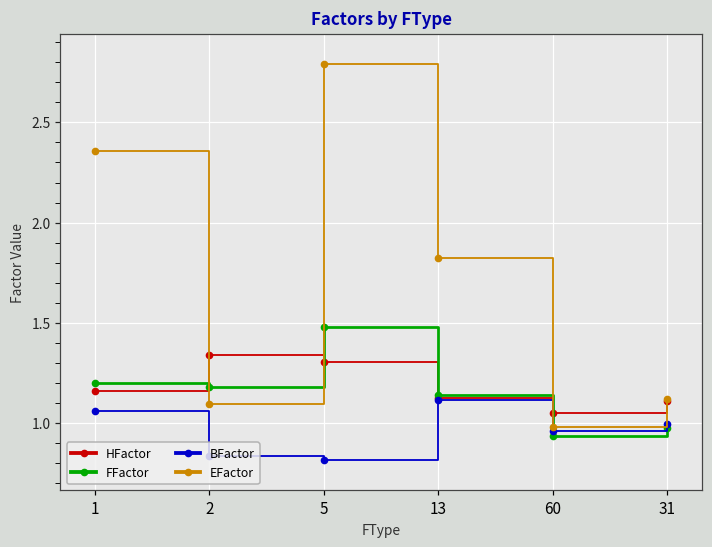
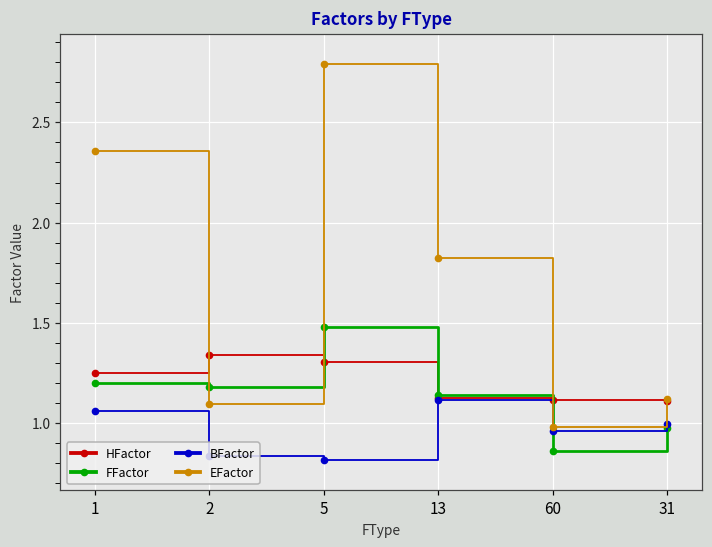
  {
    "HFactor": {
-     "1": 1.16,
+     "1": 1.25,
      "2": 1.34,
      "5": 1.30,
-     "60": 1.05
+     "60": 1.12
    },
    "FFactor": {
      "1": 1.20,
      "2": 1.18,
      "5": 1.48,
      "13": 1.14,
-     "60": 0.94,
+     "60": 0.86,
      "31": 0.98
    },
    "BFactor": {
      "1": 1.06,
      "5": 0.82,
      "60": 0.96,
      "31": 1.00
    },
    "EFactor": {
      "1": 2.36,
      "2": 1.10,
      "5": 2.79,
      "13": 1.83,
      "60": 0.98
    }
  }
